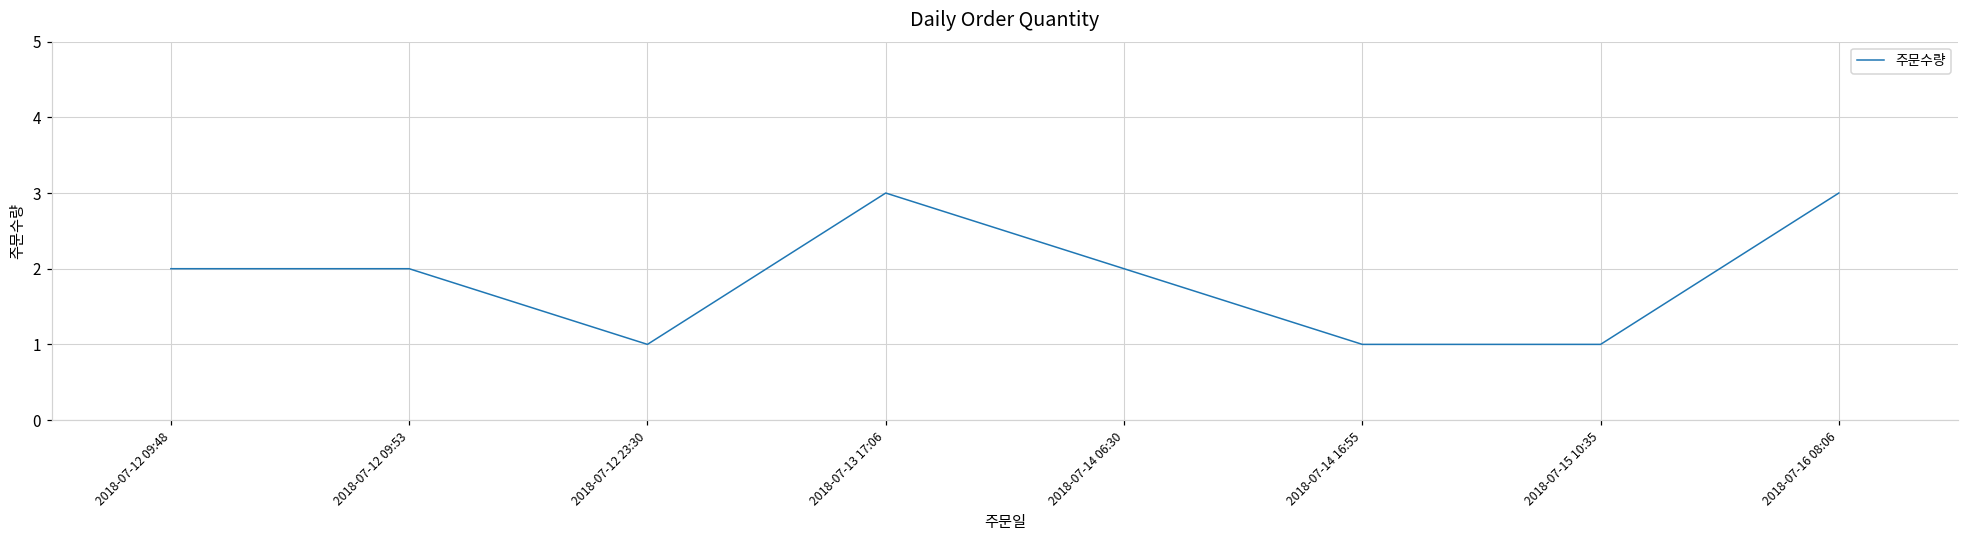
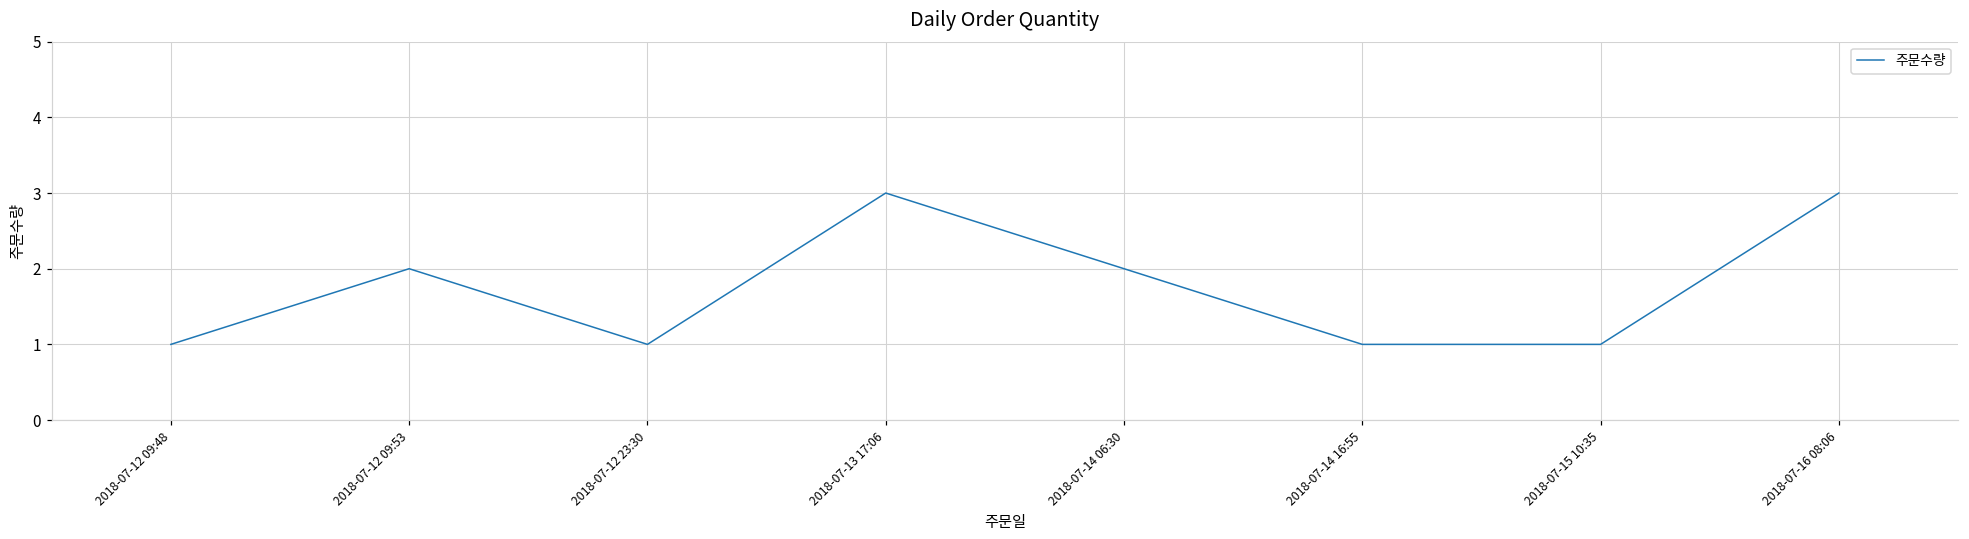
  {
-   "2018-07-12 09:48": 2,
+   "2018-07-12 09:48": 1,
    "2018-07-12 09:53": 2,
    "2018-07-12 23:30": 1,
    "2018-07-13 17:06": 3,
    "2018-07-14 06:30": 2,
    "2018-07-14 16:55": 1,
    "2018-07-15 10:35": 1,
    "2018-07-16 08:06": 3
  }
